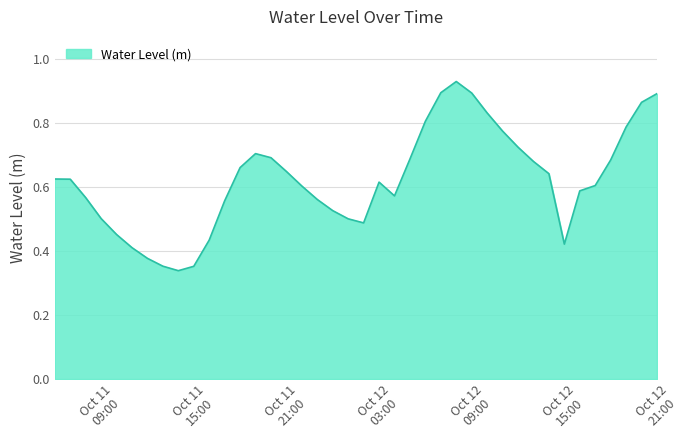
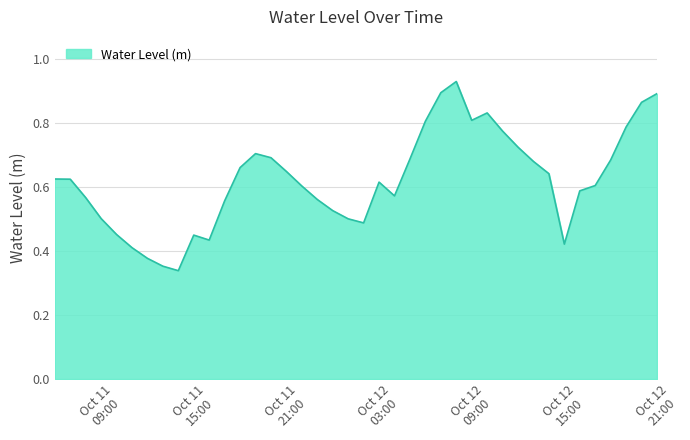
  {
    "Oct 11 09:00": 0.50,
-   "Oct 11 15:00": 0.35,
+   "Oct 11 15:00": 0.45,
    "Oct 11 21:00": 0.65,
    "Oct 12 03:00": 0.62,
-   "Oct 12 09:00": 0.89,
+   "Oct 12 09:00": 0.81,
    "Oct 12 15:00": 0.42,
    "Oct 12 21:00": 0.89
  }
